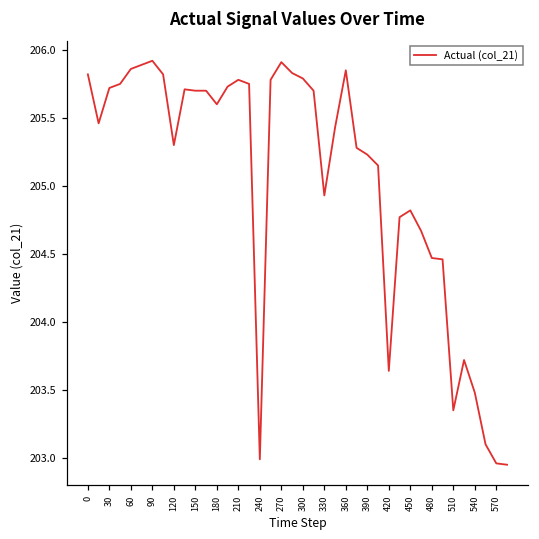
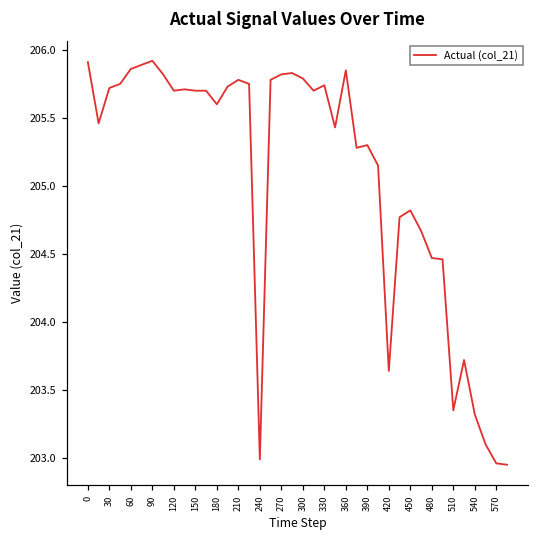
  {
-   "0": 205.82,
+   "0": 205.91,
    "30": 205.72,
    "60": 205.86,
    "90": 205.92,
-   "120": 205.3,
+   "120": 205.7,
    "150": 205.70,
    "180": 205.60,
    "210": 205.78,
    "240": 202.99,
-   "270": 205.91,
+   "270": 205.82,
    "300": 205.79,
-   "330": 204.93,
+   "330": 205.74,
    "360": 205.85,
-   "390": 205.23,
+   "390": 205.30,
    "420": 203.64,
    "450": 204.82,
    "480": 204.47,
    "510": 203.35,
-   "540": 203.48,
+   "540": 203.32,
    "570": 202.96
  }
